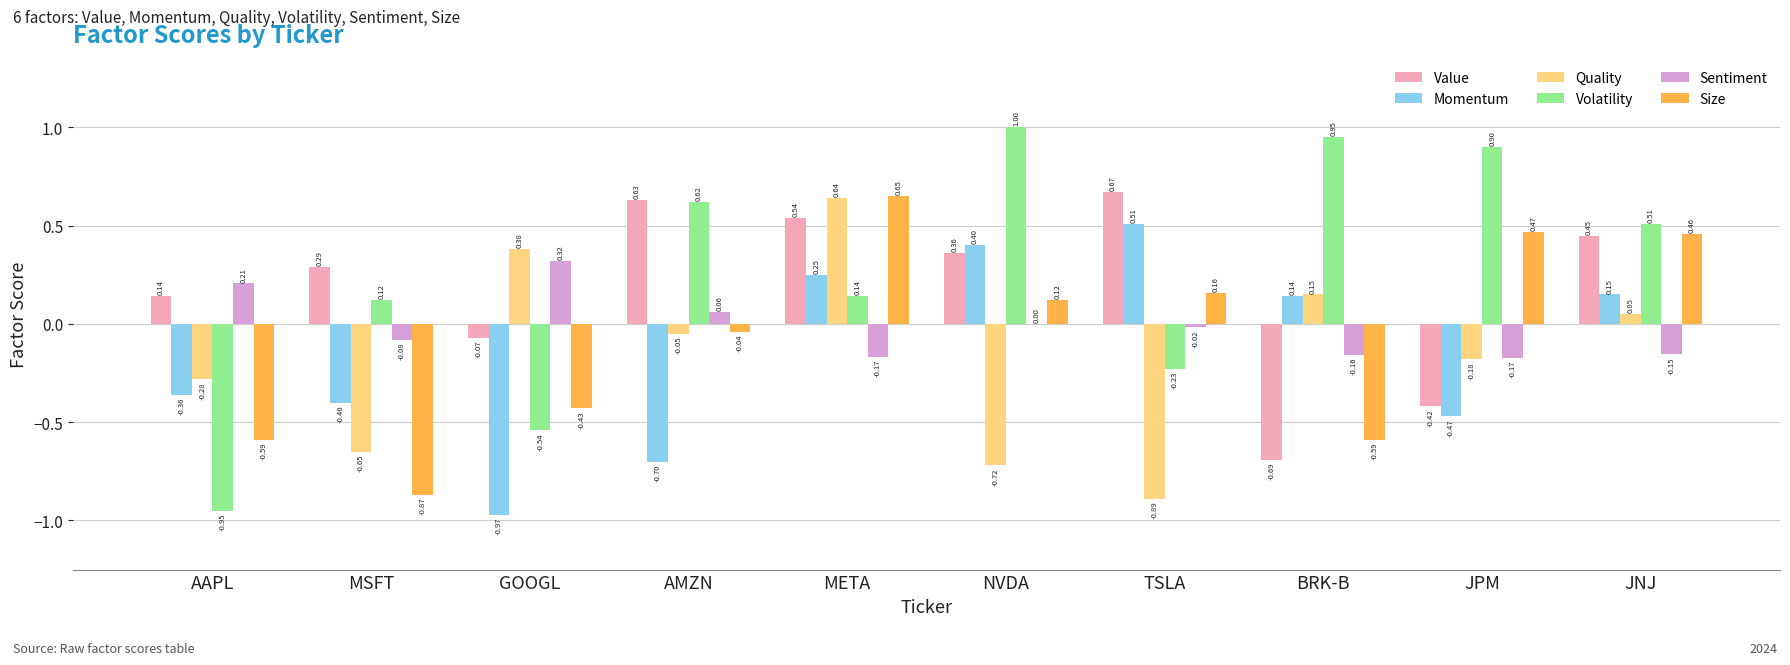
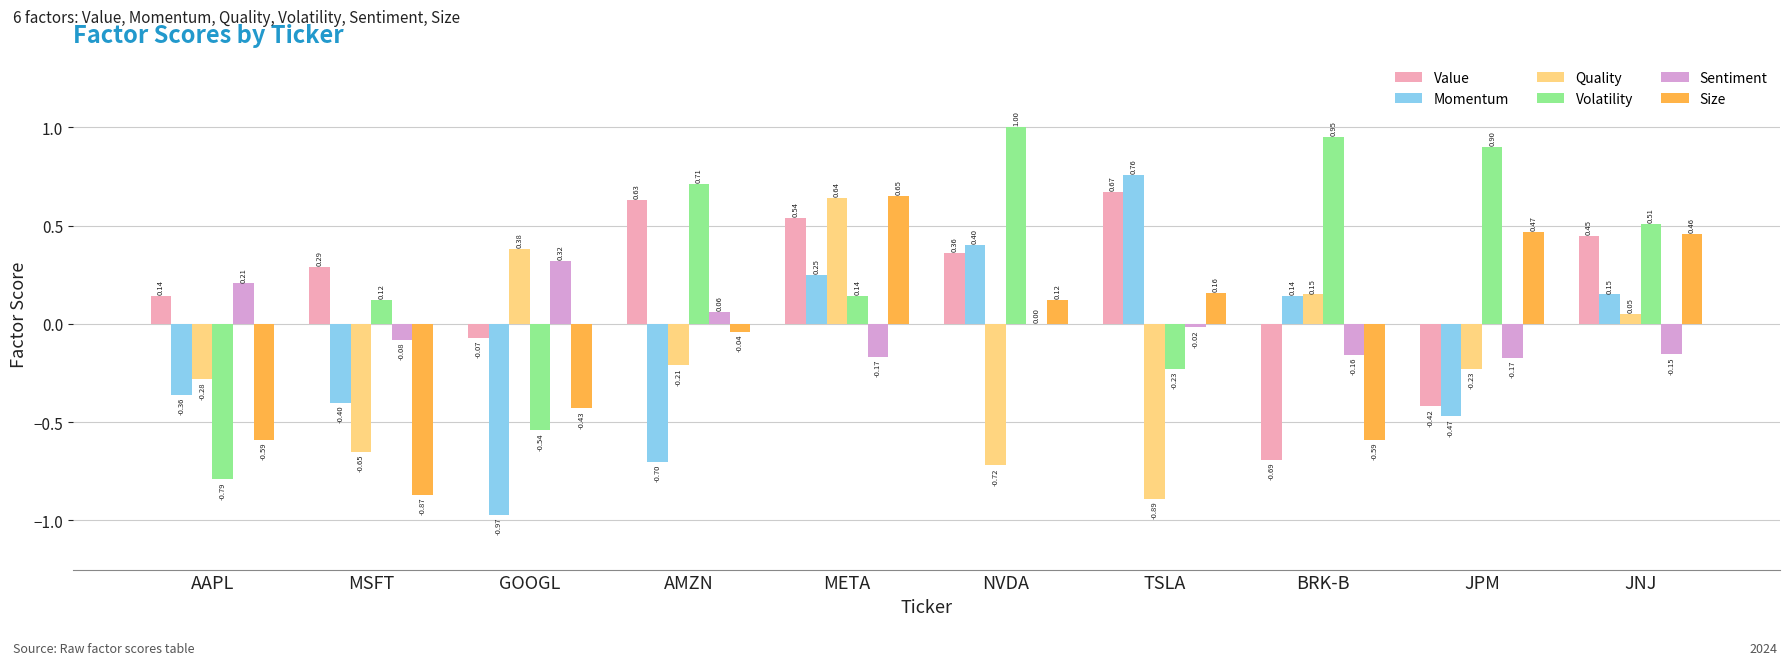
  {
    "Momentum": {
      "AAPL": -0.36,
      "MSFT": -0.40,
      "GOOGL": -0.97,
      "AMZN": -0.70,
      "META": 0.25,
      "NVDA": 0.40,
-     "TSLA": 0.51,
+     "TSLA": 0.76,
      "BRK-B": 0.14,
      "JPM": -0.47,
      "JNJ": 0.15
    },
    "Quality": {
      "AAPL": -0.28,
      "MSFT": -0.65,
      "GOOGL": 0.38,
-     "AMZN": -0.05,
+     "AMZN": -0.21,
      "META": 0.64,
      "NVDA": -0.72,
      "TSLA": -0.89,
      "BRK-B": 0.15,
-     "JPM": -0.18,
+     "JPM": -0.23,
      "JNJ": 0.05
    },
    "Volatility": {
-     "AAPL": -0.95,
+     "AAPL": -0.79,
      "MSFT": 0.12,
      "GOOGL": -0.54,
-     "AMZN": 0.62,
+     "AMZN": 0.71,
      "META": 0.14,
      "NVDA": 1.00,
      "TSLA": -0.23,
      "BRK-B": 0.95,
      "JPM": 0.90,
      "JNJ": 0.51
    },
    "Size": {
      "AAPL": -0.59,
      "MSFT": -0.87,
      "GOOGL": -0.43,
      "AMZN": -0.04,
      "META": 0.65,
      "NVDA": 0.12,
      "TSLA": 0.16,
      "BRK-B": -0.59,
      "JPM": 0.47,
      "JNJ": 0.46
    }
  }
